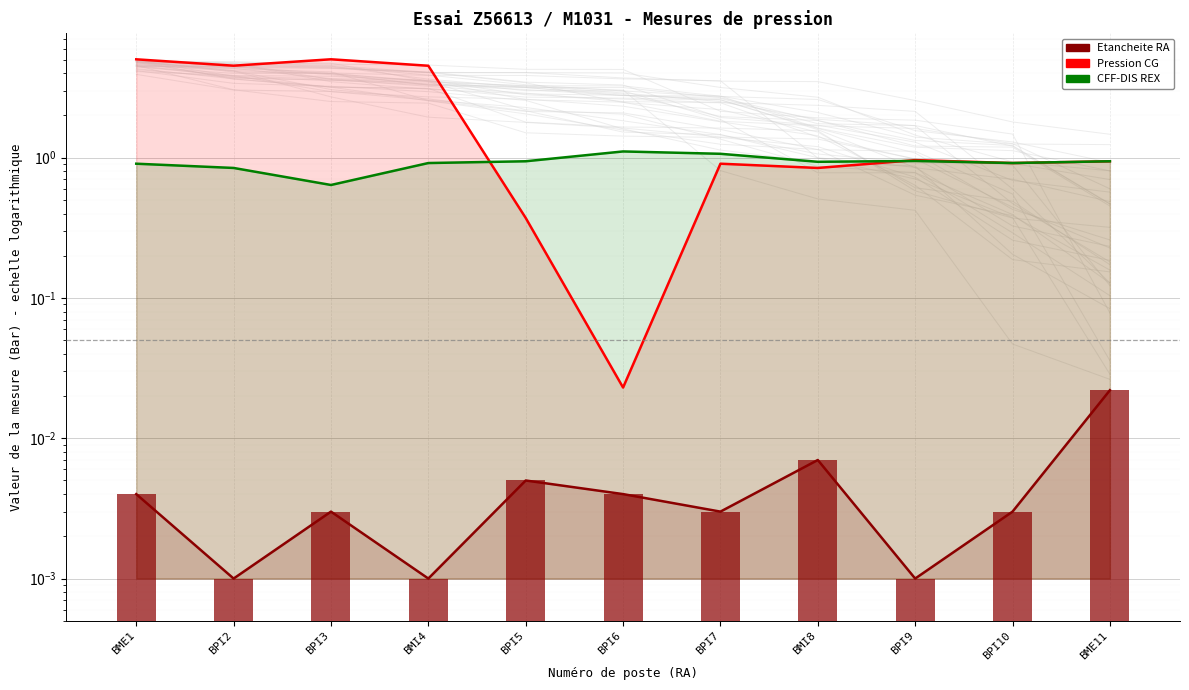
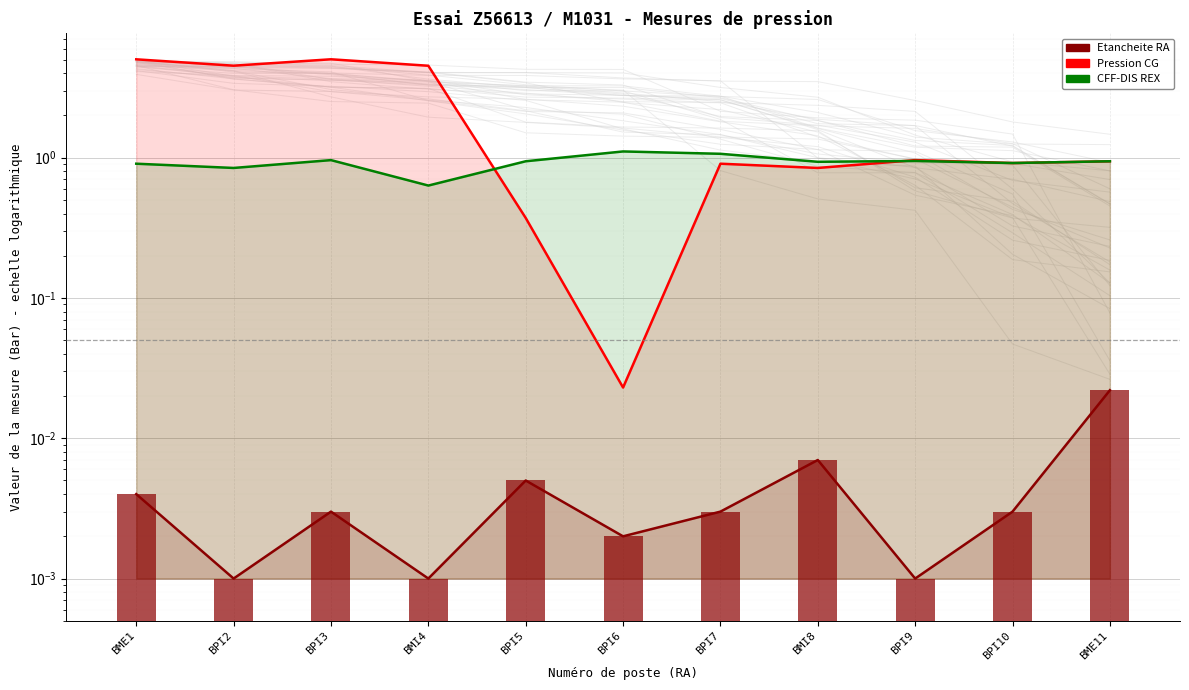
  {
    "Etancheite RA": {
      "BME1": 0.004,
      "BPI2": 0.001,
      "BPI3": 0.003,
      "BMI4": 0.001,
      "BPI5": 0.005,
-     "BPI6": 0.004,
+     "BPI6": 0.002,
      "BPI7": 0.003,
      "BMI8": 0.007,
      "BPI9": 0.001,
      "BPI10": 0.003,
      "BME11": 0.022
    },
    "Pression CG": {
      "BPI3": 5.0,
      "BPI5": 0.37,
      "BPI6": 0.023,
      "BPI7": 0.9
    },
    "CFF-DIS REX": {
      "BME1": 0.9,
      "BPI2": 0.8,
-     "BPI3": 0.6,
-     "BMI4": 0.9,
+     "BPI3": 1.0,
+     "BMI4": 0.6,
      "BPI5": 0.9,
      "BPI6": 1.1,
      "BPI7": 1.1
    }
  }
